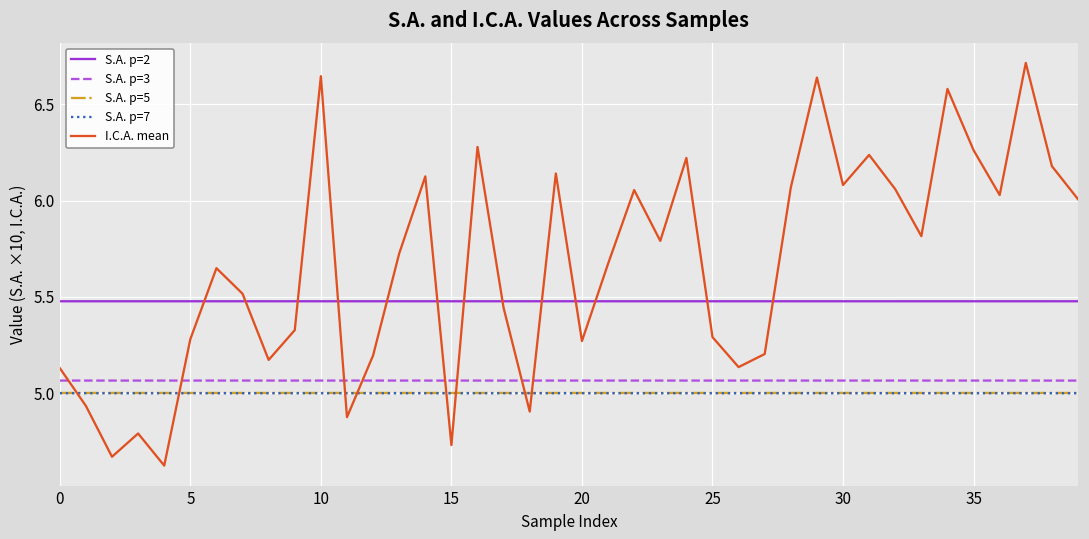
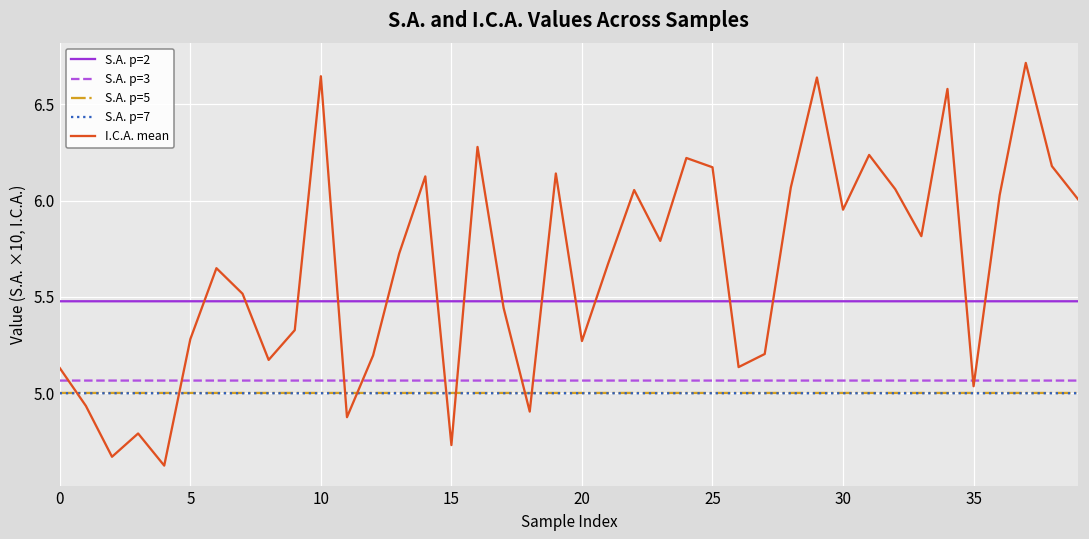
  {
    "I.C.A. mean": {
      "0": 5.13,
      "5": 5.28,
      "10": 6.64,
      "15": 4.73,
      "20": 5.27,
-     "25": 5.29,
-     "30": 6.08,
-     "35": 6.26
+     "25": 6.17,
+     "30": 5.95,
+     "35": 5.04
    }
  }
